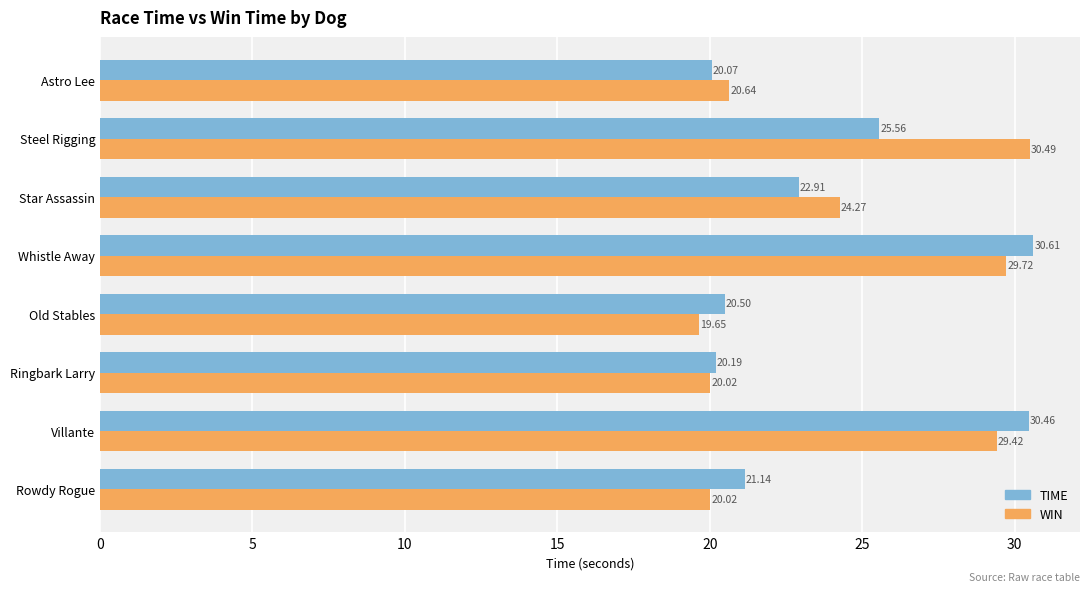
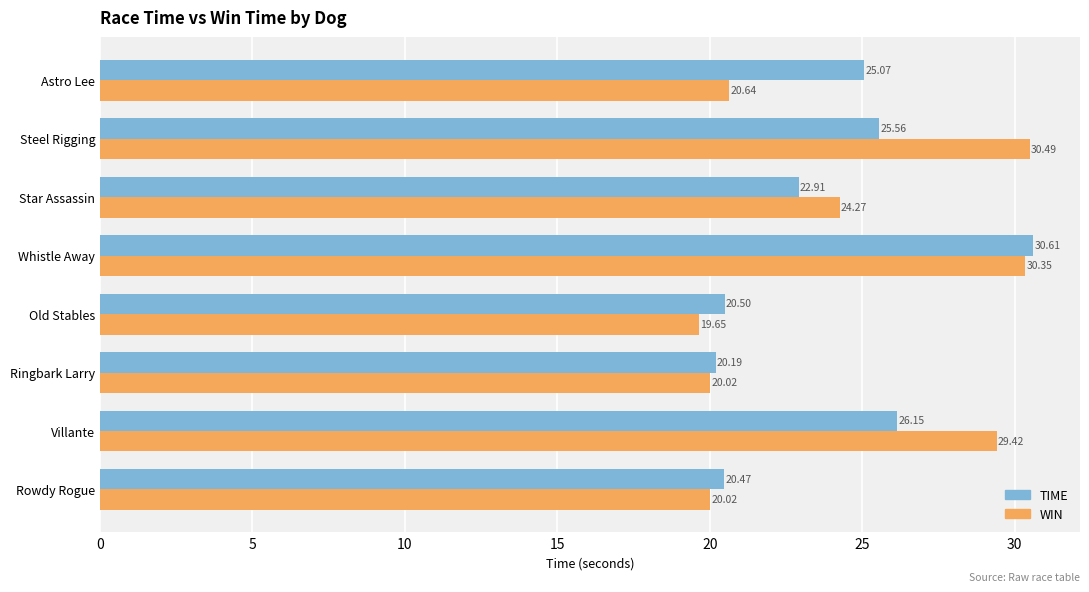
  {
    "TIME": {
-     "Astro Lee": 20.07,
+     "Astro Lee": 25.07,
      "Steel Rigging": 25.56,
      "Star Assassin": 22.91,
      "Whistle Away": 30.61,
      "Old Stables": 20.50,
      "Ringbark Larry": 20.19,
-     "Villante": 30.46,
-     "Rowdy Rogue": 21.14
+     "Villante": 26.15,
+     "Rowdy Rogue": 20.47
    },
    "WIN": {
      "Astro Lee": 20.64,
      "Steel Rigging": 30.49,
      "Star Assassin": 24.27,
-     "Whistle Away": 29.72,
+     "Whistle Away": 30.35,
      "Old Stables": 19.65,
      "Ringbark Larry": 20.02,
      "Villante": 29.42,
      "Rowdy Rogue": 20.02
    }
  }
